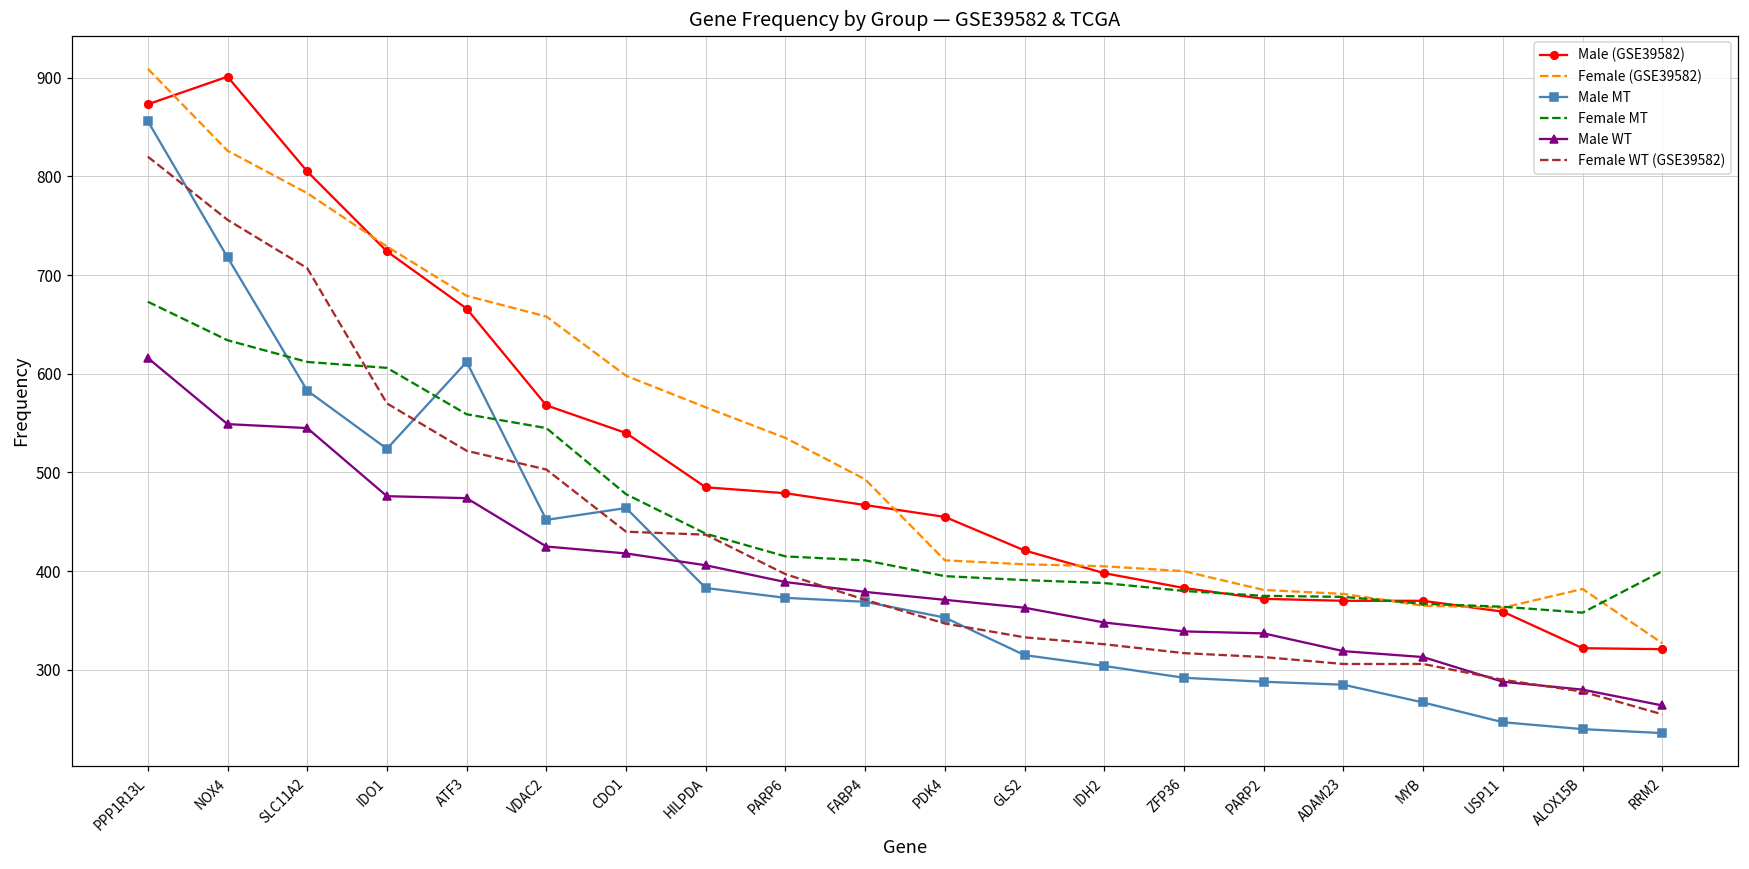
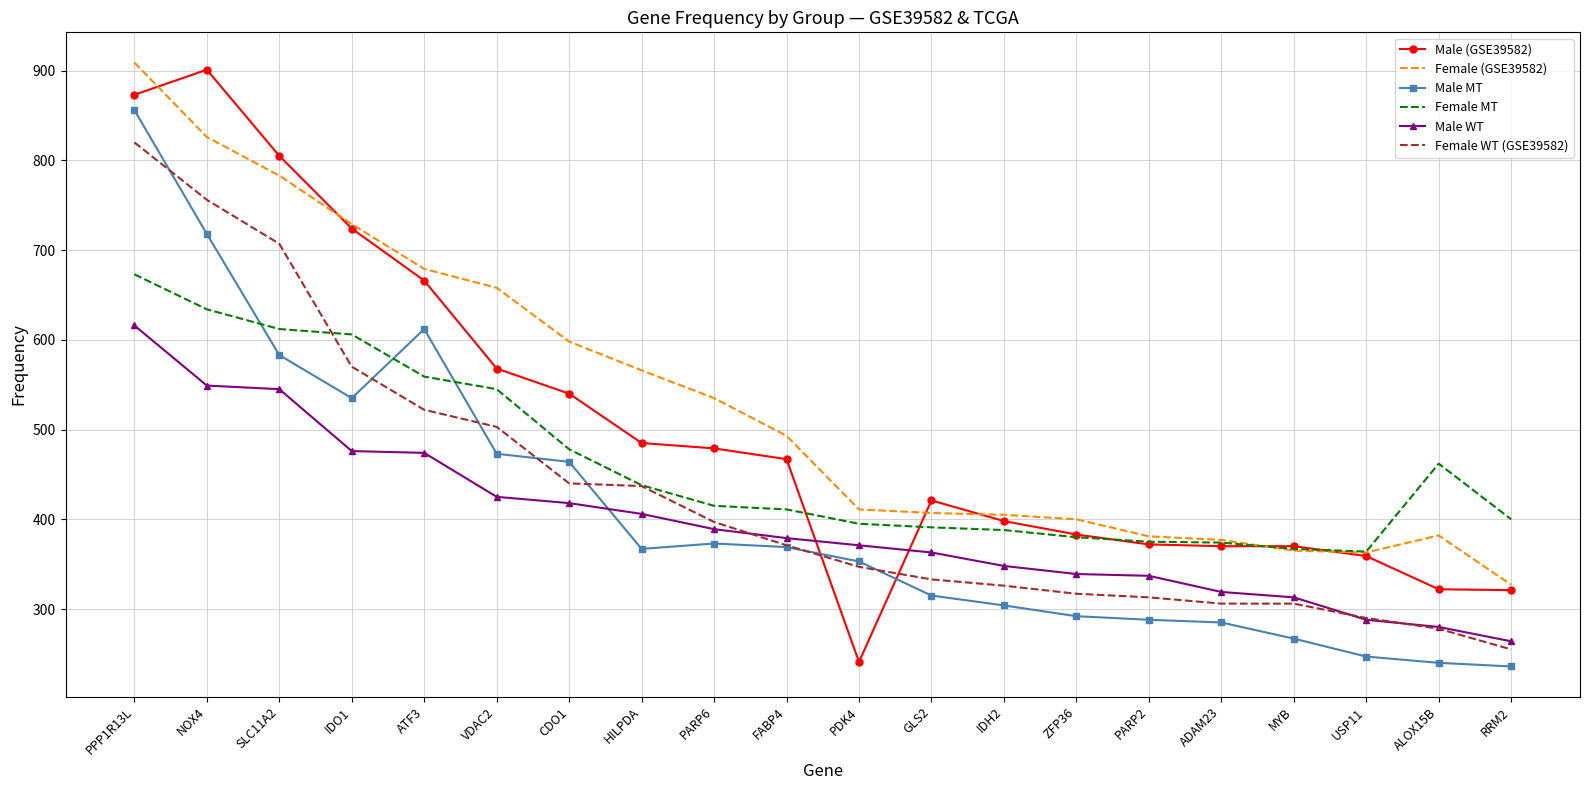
  {
    "Male (GSE39582)": {
      "PPP1R13L": 870,
      "NOX4": 900,
      "SLC11A2": 810,
      "IDO1": 720,
      "ATF3": 670,
      "VDAC2": 570,
      "CDO1": 540,
      "HILPDA": 490,
      "PARP6": 480,
      "FABP4": 470,
-     "PDK4": 460,
+     "PDK4": 240,
      "GLS2": 420,
      "IDH2": 400,
      "ZFP36": 380,
      "PARP2": 370,
      "ADAM23": 370,
      "MYB": 370,
      "USP11": 360,
      "ALOX15B": 320,
      "RRM2": 320
    },
    "Female (GSE39582)": {
      "PPP1R13L": 910,
      "NOX4": 830,
      "SLC11A2": 780,
      "IDO1": 730,
      "ATF3": 680,
      "VDAC2": 660,
      "CDO1": 600,
      "HILPDA": 570,
      "PARP6": 540,
      "FABP4": 490,
      "PDK4": 410,
      "GLS2": 410,
      "IDH2": 410,
      "ZFP36": 400,
      "PARP2": 380,
      "ADAM23": 380,
      "ALOX15B": 380,
      "RRM2": 330
    },
    "Male MT": {
      "PPP1R13L": 860,
      "NOX4": 720,
      "SLC11A2": 580,
-     "IDO1": 520,
+     "IDO1": 540,
      "ATF3": 610,
-     "VDAC2": 450,
+     "VDAC2": 470,
      "CDO1": 460,
-     "HILPDA": 380,
+     "HILPDA": 370,
      "PARP6": 370,
      "PDK4": 350,
      "GLS2": 320,
      "IDH2": 300,
      "ZFP36": 290,
      "PARP2": 290,
      "ADAM23": 290,
      "MYB": 270,
      "USP11": 250,
      "ALOX15B": 240,
      "RRM2": 240
    },
    "Female MT": {
      "PPP1R13L": 670,
      "NOX4": 630,
      "SLC11A2": 610,
      "IDO1": 610,
      "ATF3": 560,
      "VDAC2": 550,
      "CDO1": 480,
      "PARP6": 420,
      "FABP4": 410,
      "PDK4": 400,
      "GLS2": 390,
      "IDH2": 390,
      "ZFP36": 380,
      "PARP2": 380,
      "ADAM23": 370,
-     "ALOX15B": 360,
+     "ALOX15B": 460,
      "RRM2": 400
    },
    "Male WT": {
      "PPP1R13L": 620,
      "NOX4": 550,
      "SLC11A2": 550,
      "IDO1": 480,
      "ATF3": 470,
      "VDAC2": 430,
      "CDO1": 420,
      "HILPDA": 410,
      "PARP6": 390,
      "FABP4": 380,
      "PDK4": 370,
      "GLS2": 360,
      "IDH2": 350,
      "ZFP36": 340,
      "PARP2": 340,
      "ADAM23": 320,
      "MYB": 310,
      "RRM2": 260
    },
    "Female WT (GSE39582)": {
      "PPP1R13L": 820,
      "NOX4": 760,
      "SLC11A2": 710,
      "IDO1": 570,
      "ATF3": 520,
      "VDAC2": 500,
      "CDO1": 440,
      "PARP6": 400,
      "PDK4": 350,
      "GLS2": 330,
      "IDH2": 330,
      "ZFP36": 320,
      "PARP2": 310,
      "ADAM23": 310,
      "MYB": 310,
      "RRM2": 260
    }
  }
